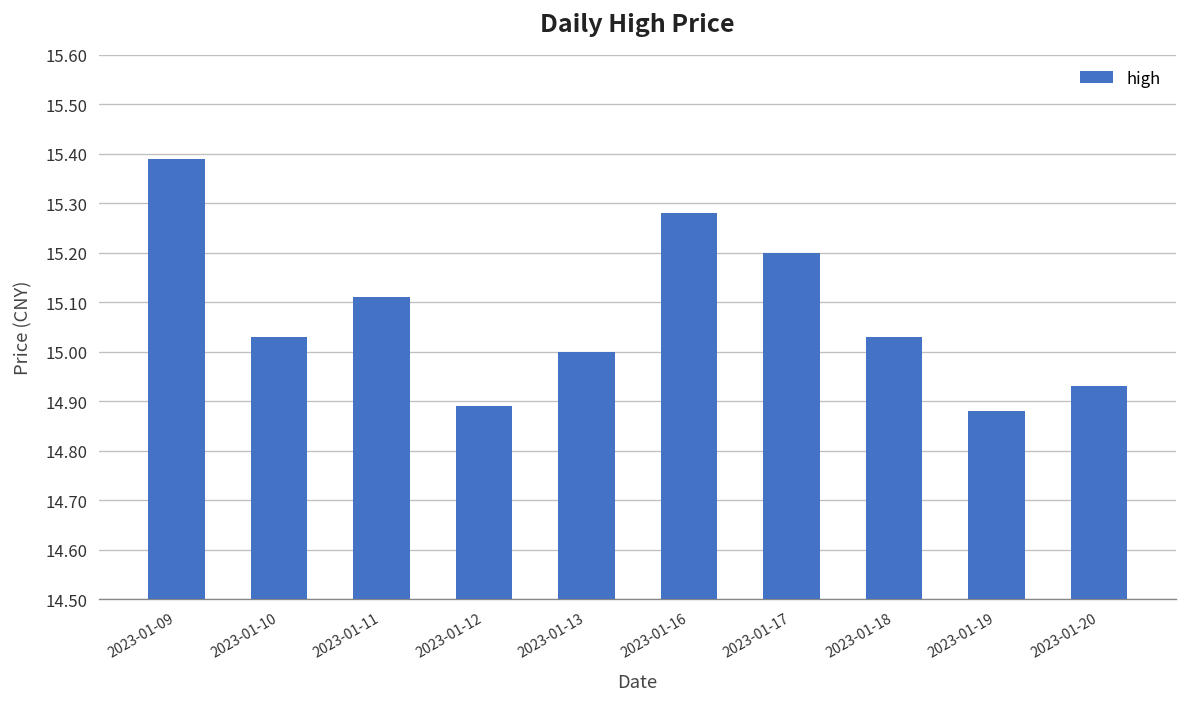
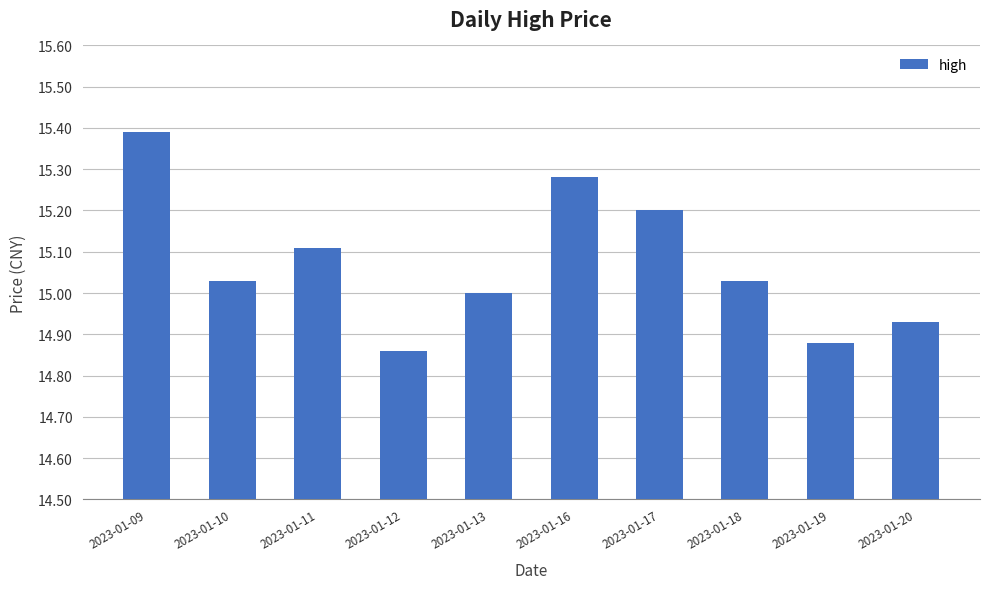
  {
    "2023-01-09": 15.39,
    "2023-01-10": 15.03,
    "2023-01-11": 15.11,
-   "2023-01-12": 14.89,
+   "2023-01-12": 14.86,
    "2023-01-13": 15.00,
    "2023-01-16": 15.28,
    "2023-01-17": 15.20,
    "2023-01-18": 15.03,
    "2023-01-19": 14.88,
    "2023-01-20": 14.93
  }
